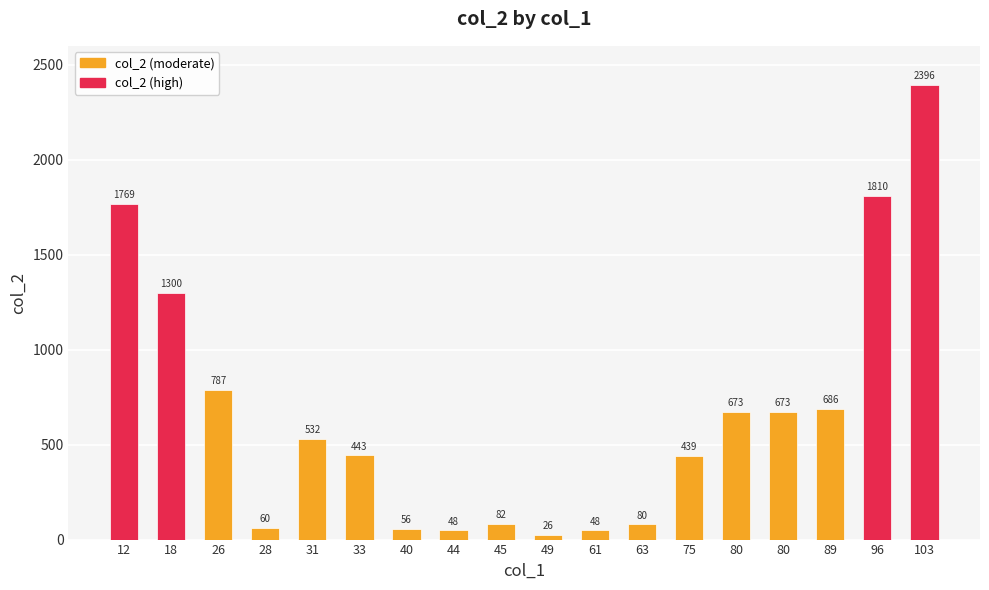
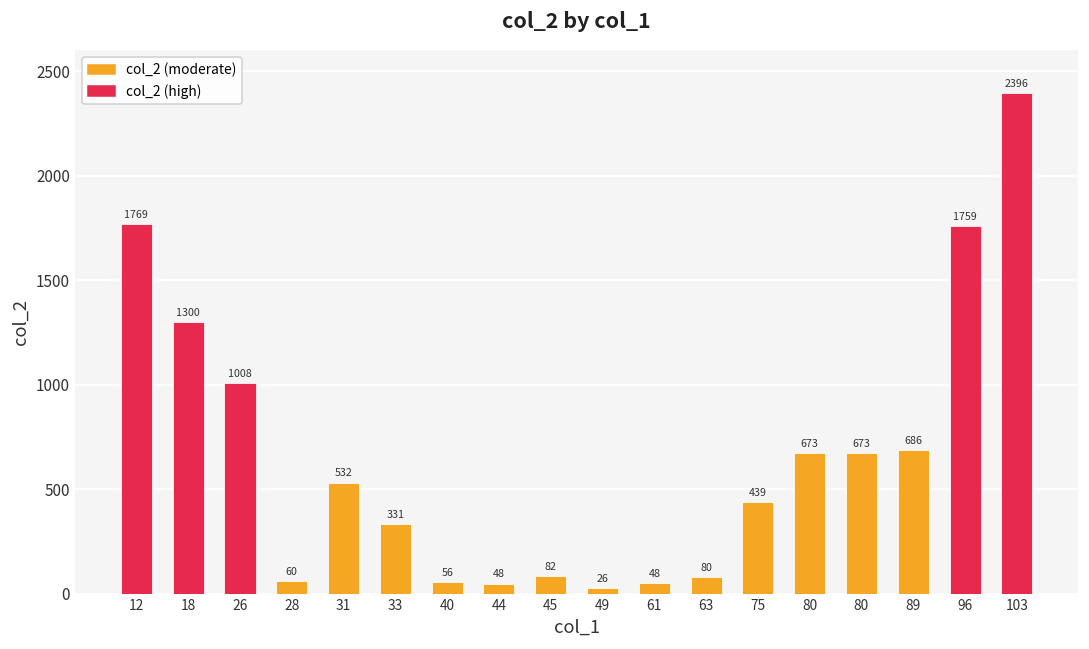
  {
    "12": 1769,
    "18": 1300,
-   "26": 787,
+   "26": 1008,
    "28": 60,
    "31": 532,
-   "33": 443,
+   "33": 331,
    "40": 56,
    "44": 48,
    "45": 82,
    "49": 26,
    "61": 48,
    "63": 80,
    "75": 439,
    "89": 686,
-   "96": 1810,
+   "96": 1759,
    "103": 2396
  }
